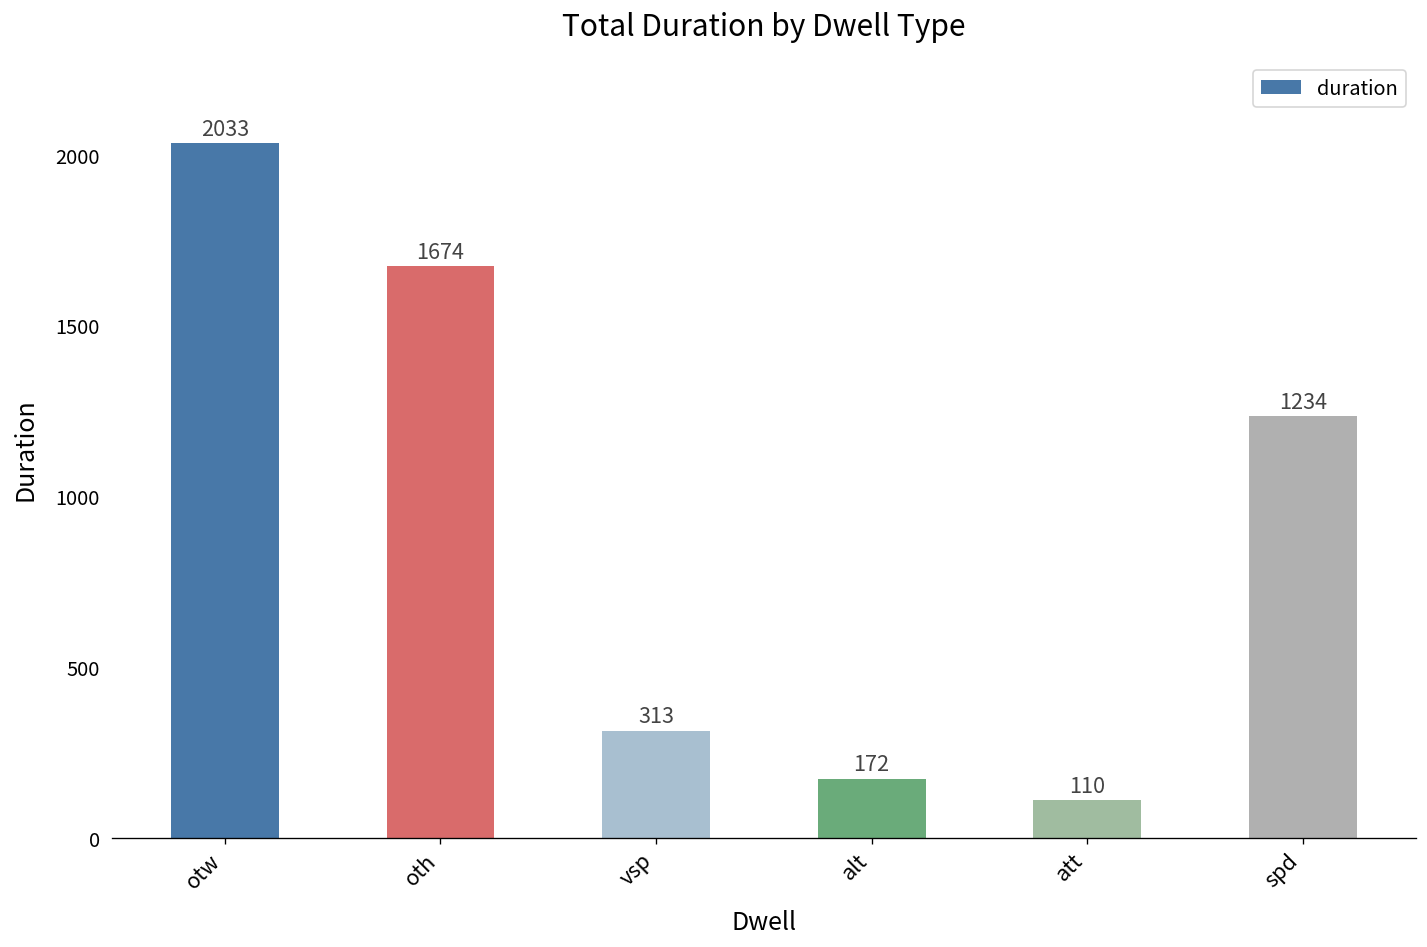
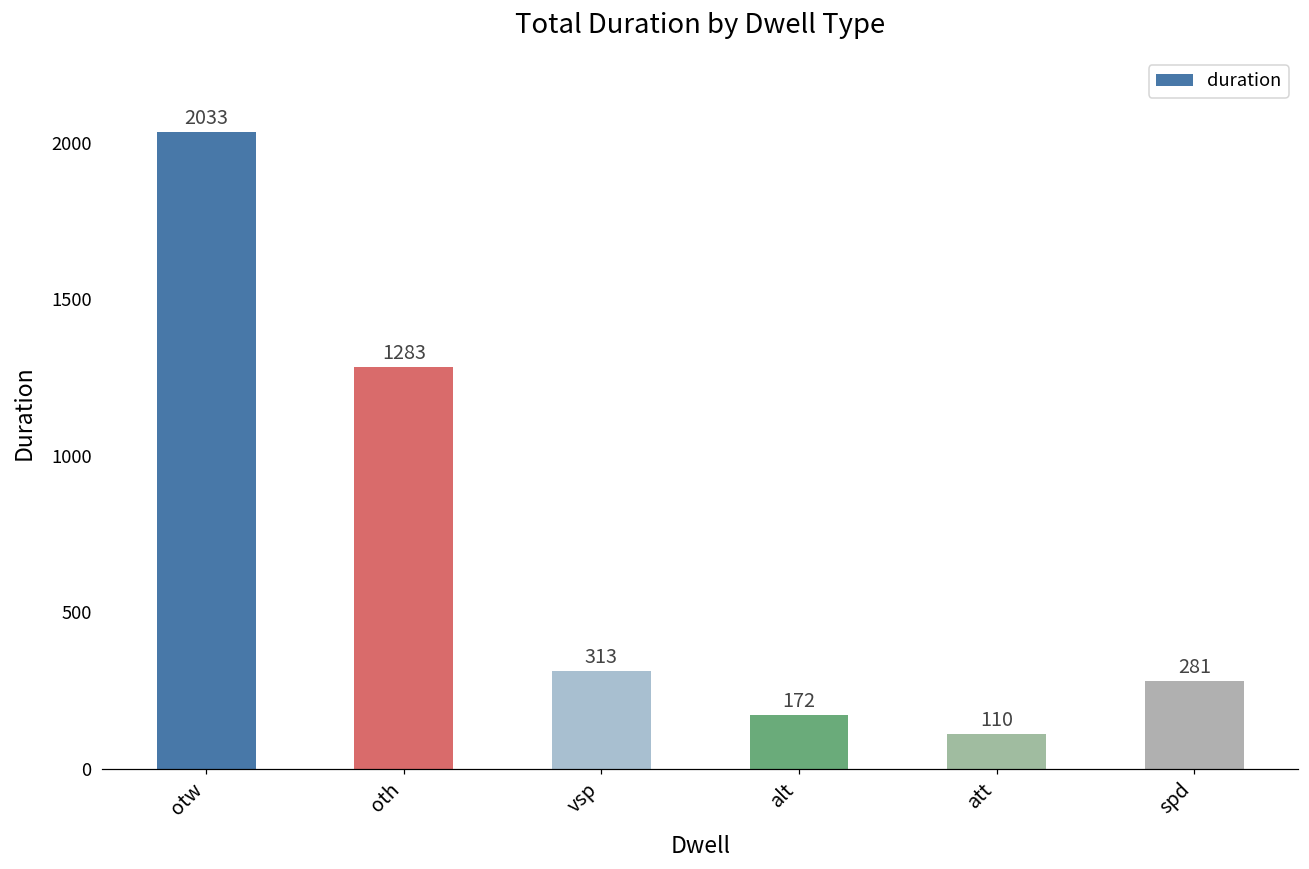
  {
    "otw": 2033,
-   "oth": 1674,
+   "oth": 1283,
    "vsp": 313,
    "alt": 172,
    "att": 110,
-   "spd": 1234
+   "spd": 281
  }
